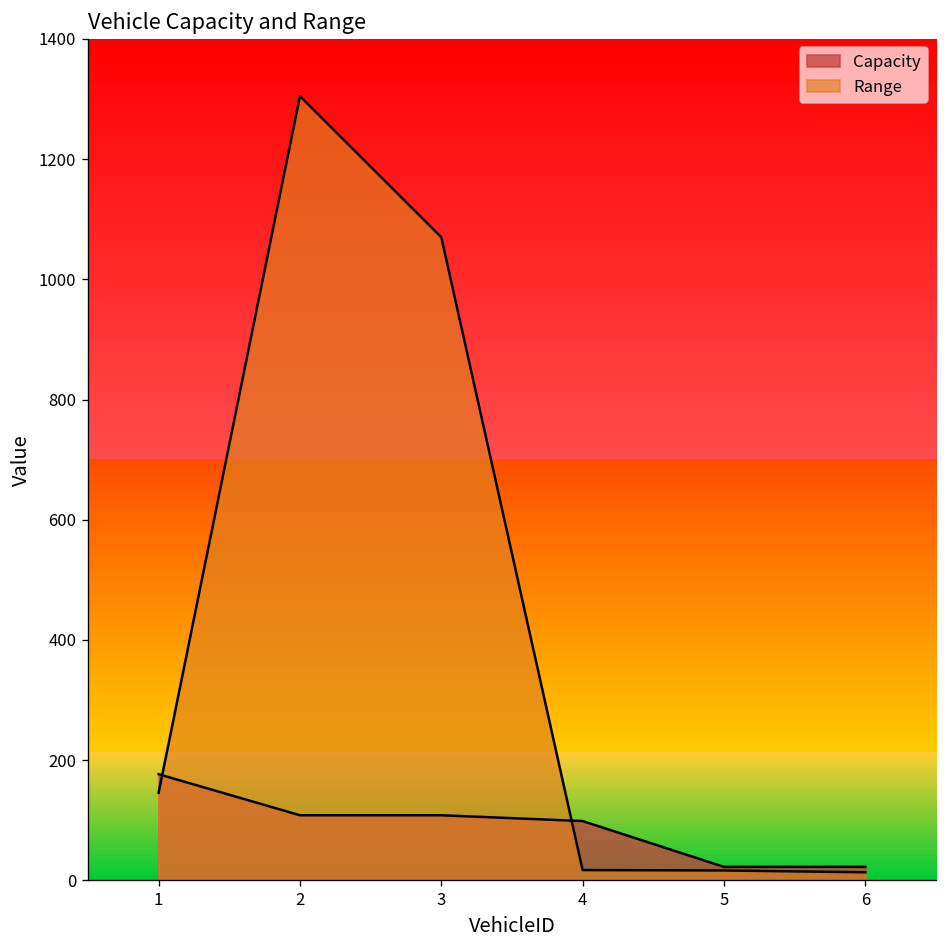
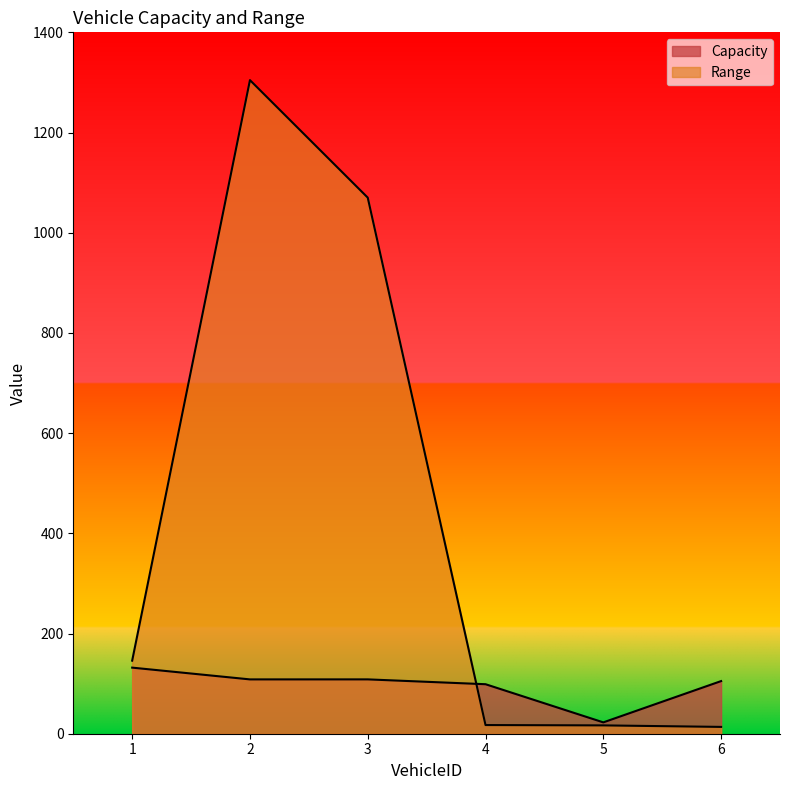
  {
    "Capacity": {
-     "1": 180,
+     "1": 130,
      "2": 110,
      "3": 110,
      "4": 100,
      "5": 20,
-     "6": 20
+     "6": 110
    },
    "Range": {
      "1": 150,
      "2": 1300,
      "3": 1070,
      "4": 20,
      "5": 20,
      "6": 10
    }
  }
